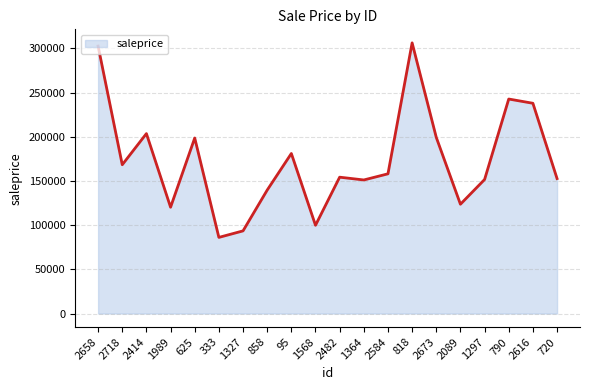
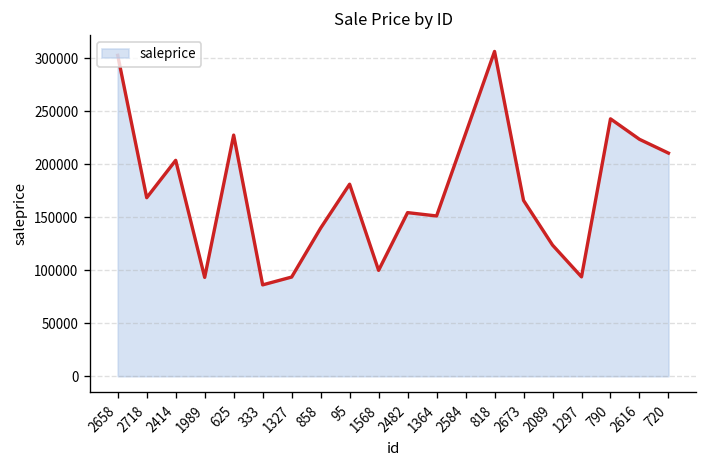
  {
    "2718": 170000,
    "2414": 200000,
-   "1989": 120000,
-   "625": 200000,
+   "1989": 90000,
+   "625": 230000,
    "333": 90000,
    "1327": 90000,
    "858": 140000,
    "95": 180000,
    "1568": 100000,
    "2482": 150000,
    "1364": 150000,
-   "2584": 160000,
+   "2584": 230000,
    "818": 310000,
-   "2673": 200000,
+   "2673": 170000,
    "2089": 120000,
-   "1297": 150000,
+   "1297": 90000,
    "790": 240000,
-   "2616": 240000,
-   "720": 150000
+   "2616": 220000,
+   "720": 210000
  }
